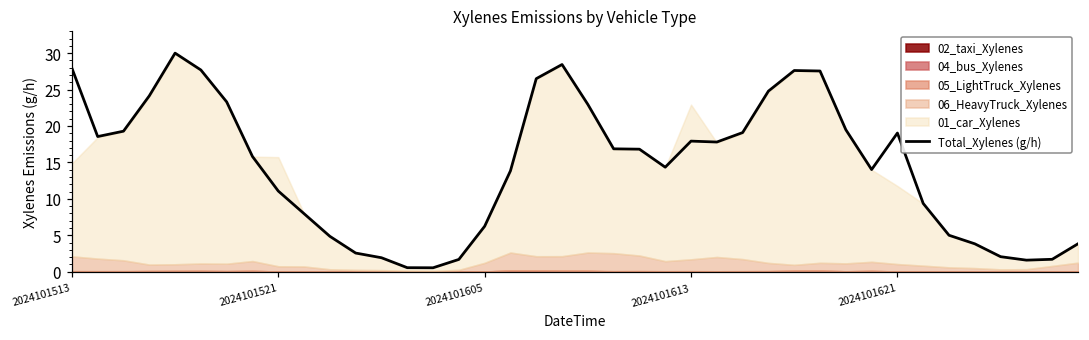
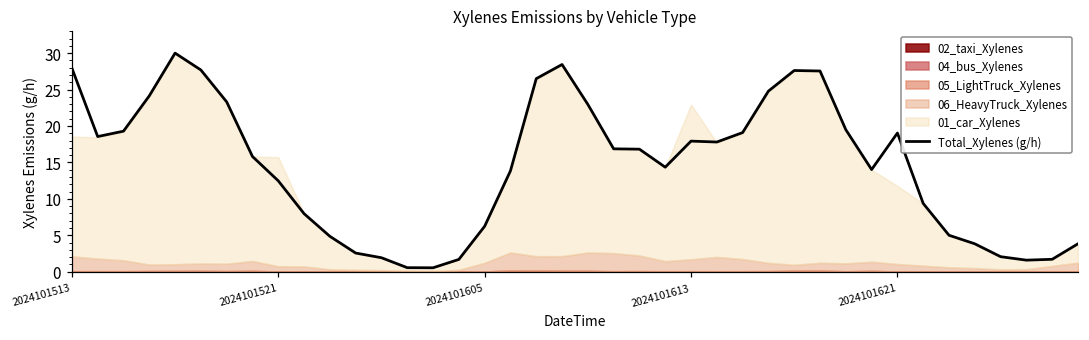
  {
    "Total_Xylenes (g/h)": {
      "2024101513": 28,
-     "2024101521": 11,
+     "2024101521": 12,
      "2024101613": 18,
      "2024101621": 19
    },
    "01_car_Xylenes": {
-     "2024101513": 13,
+     "2024101513": 16,
      "2024101521": 15,
      "2024101613": 21,
      "2024101621": 11
    }
  }
